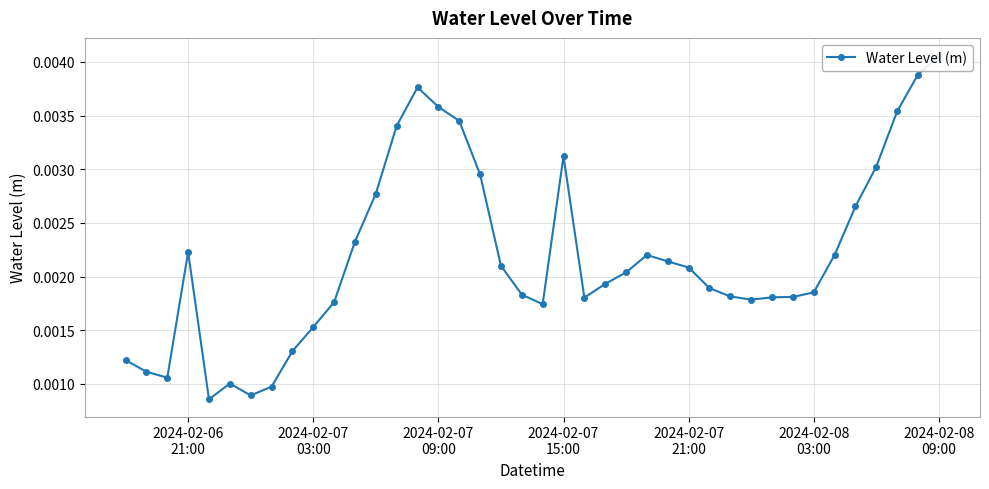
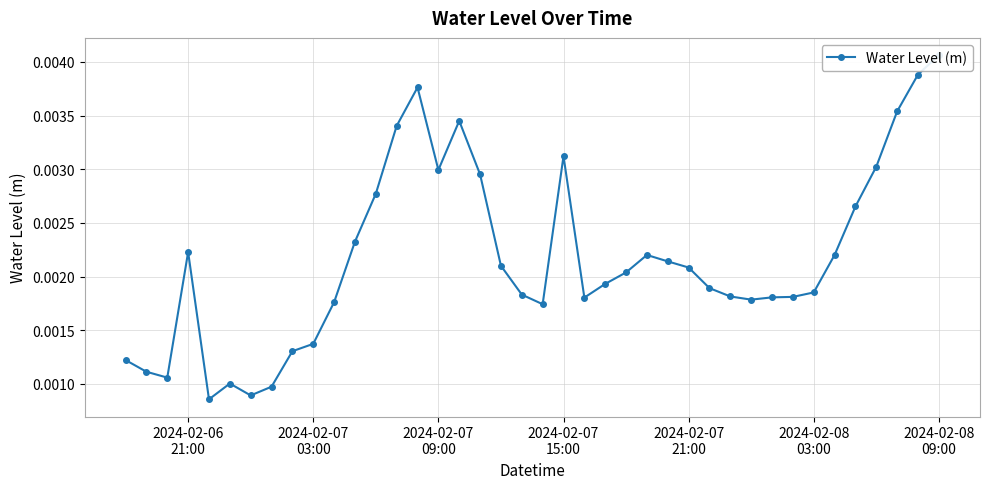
  {
    "2024-02-06 21:00": 0.00223,
-   "2024-02-07 03:00": 0.00153,
-   "2024-02-07 09:00": 0.00358,
+   "2024-02-07 03:00": 0.00137,
+   "2024-02-07 09:00": 0.00299,
    "2024-02-07 15:00": 0.00312,
    "2024-02-07 21:00": 0.00208,
    "2024-02-08 03:00": 0.00185
  }
